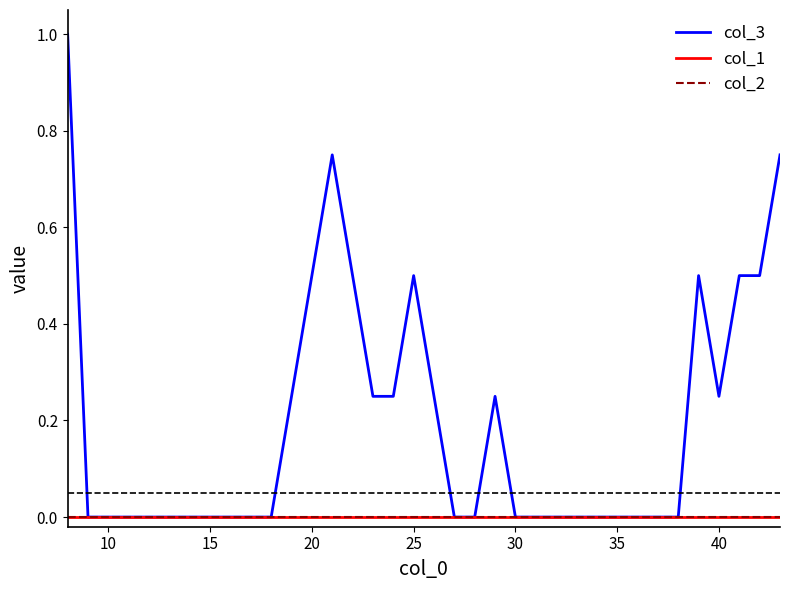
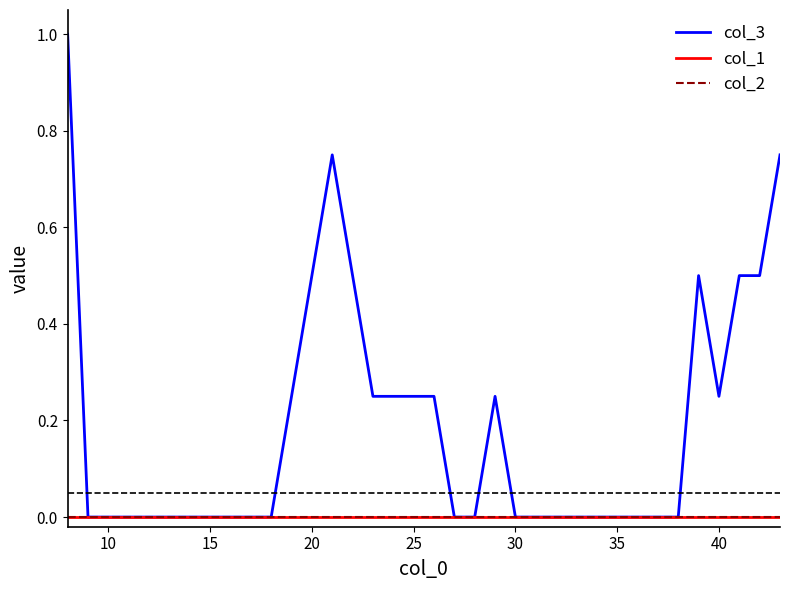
  {
    "col_3": {
      "20": 0.50,
-     "25": 0.50,
+     "25": 0.25,
      "40": 0.25
    },
    "col_2": {
      "20": 0.00,
      "25": 0.00,
      "40": 0.00
    }
  }
